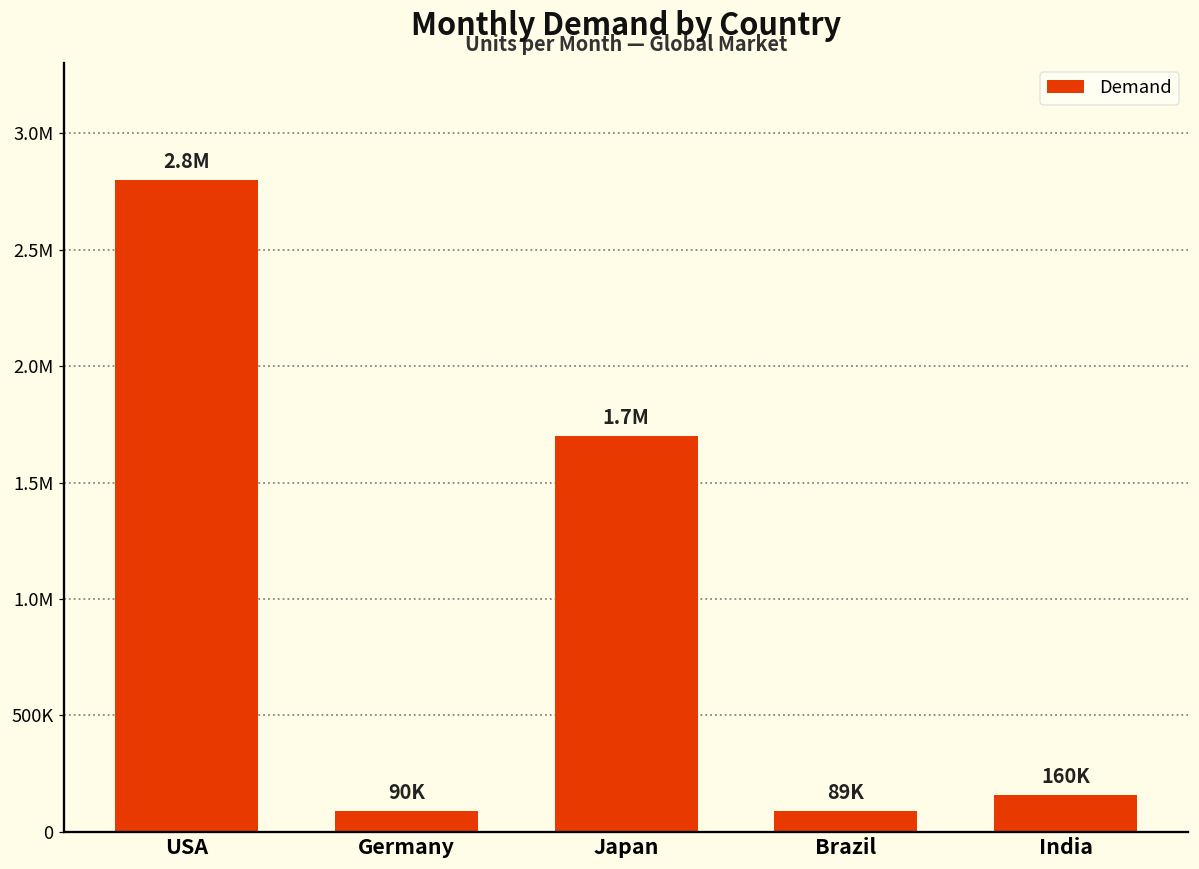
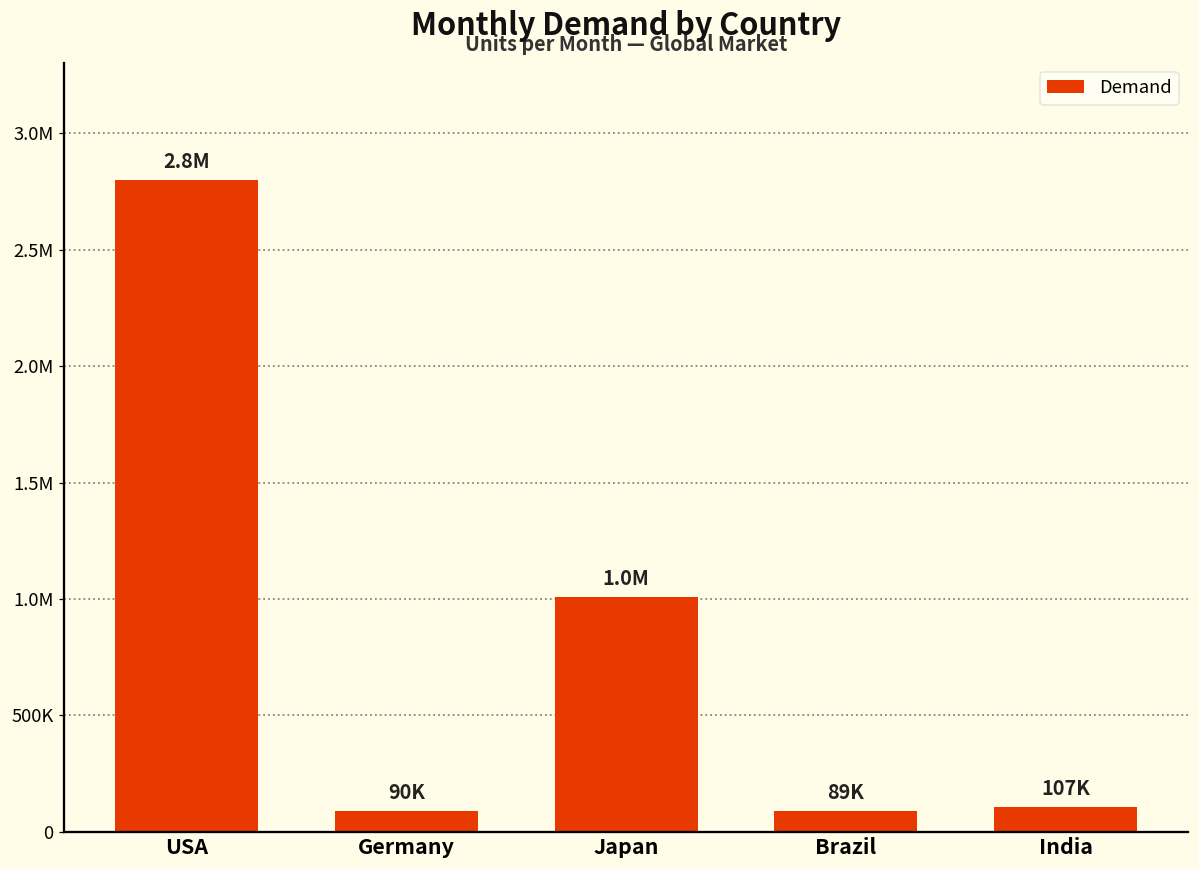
  {
    "USA": "2.8M",
    "Germany": "90K",
-   "Japan": "1.7M",
+   "Japan": "1.0M",
    "Brazil": "89K",
-   "India": "160K"
+   "India": "107K"
  }
